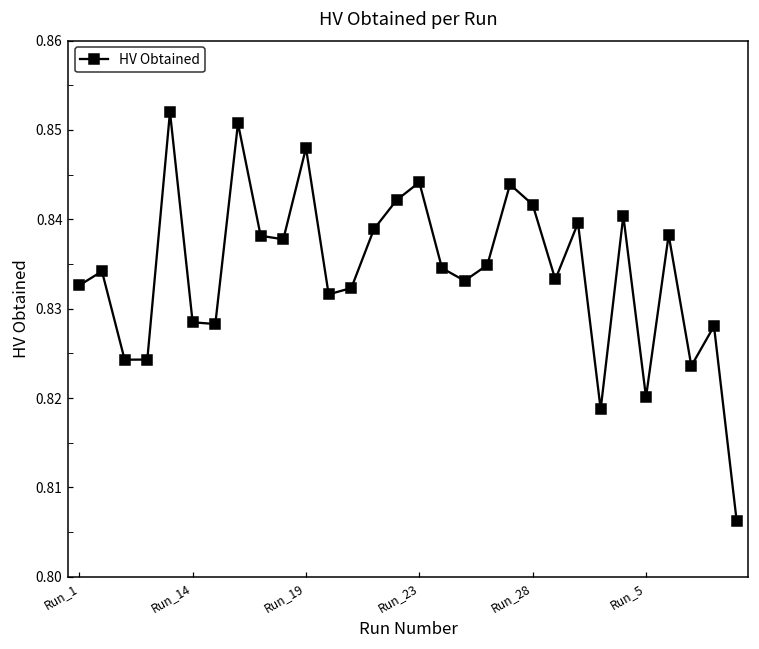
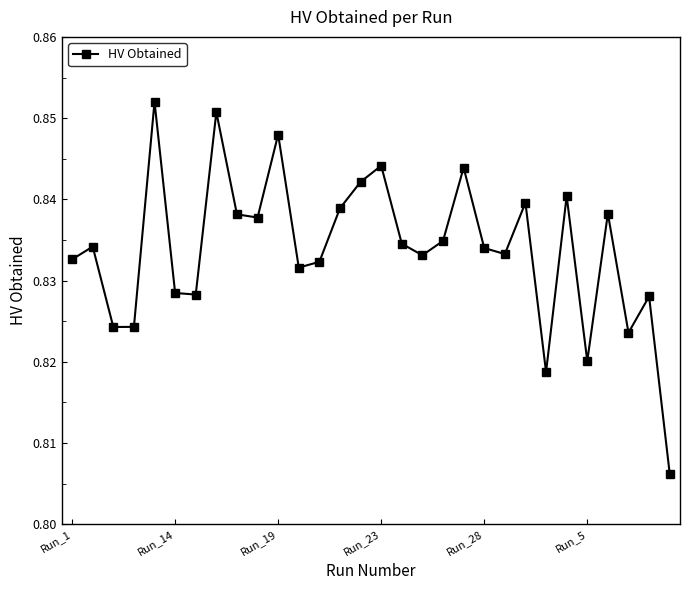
  {
    "Run_1": 0.833,
    "Run_14": 0.828,
    "Run_19": 0.848,
    "Run_23": 0.844,
-   "Run_28": 0.842,
+   "Run_28": 0.834,
    "Run_5": 0.820
  }
